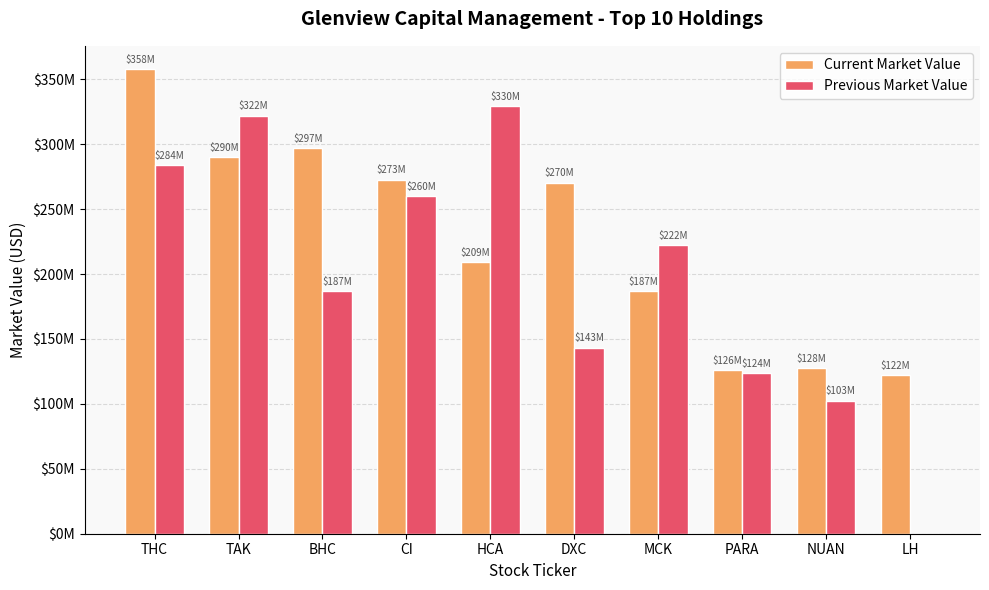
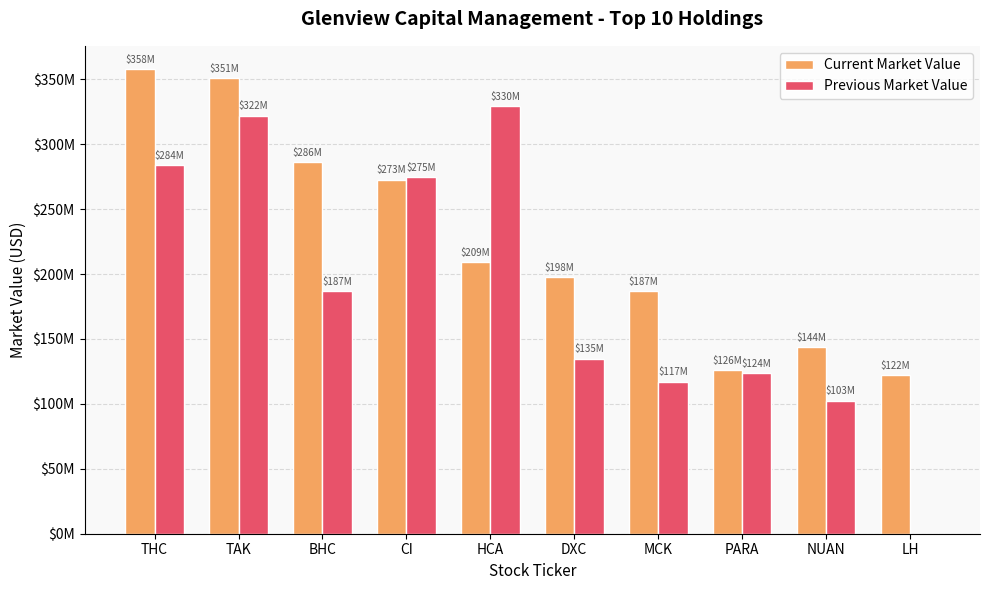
  {
    "Current Market Value": {
      "THC": "$358M",
-     "TAK": "$290M",
-     "BHC": "$297M",
+     "TAK": "$351M",
+     "BHC": "$286M",
      "CI": "$273M",
      "HCA": "$209M",
-     "DXC": "$270M",
+     "DXC": "$198M",
      "MCK": "$187M",
      "PARA": "$126M",
-     "NUAN": "$128M",
+     "NUAN": "$144M",
      "LH": "$122M"
    },
    "Previous Market Value": {
      "THC": "$284M",
      "TAK": "$322M",
      "BHC": "$187M",
-     "CI": "$260M",
+     "CI": "$275M",
      "HCA": "$330M",
-     "DXC": "$143M",
-     "MCK": "$222M",
+     "DXC": "$135M",
+     "MCK": "$117M",
      "PARA": "$124M",
      "NUAN": "$103M"
    }
  }
